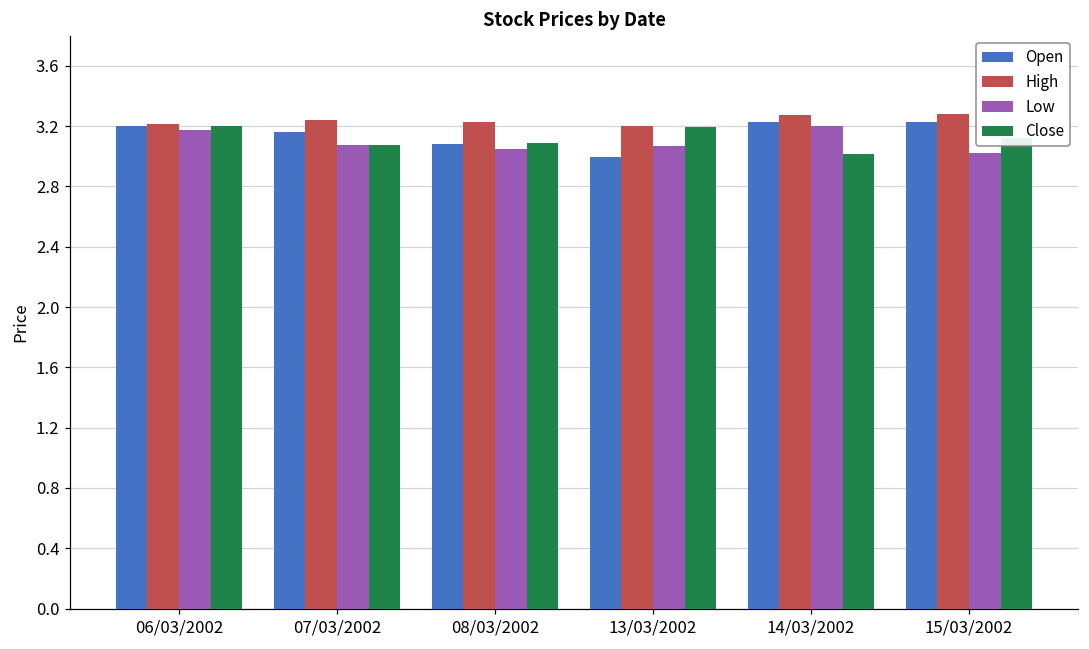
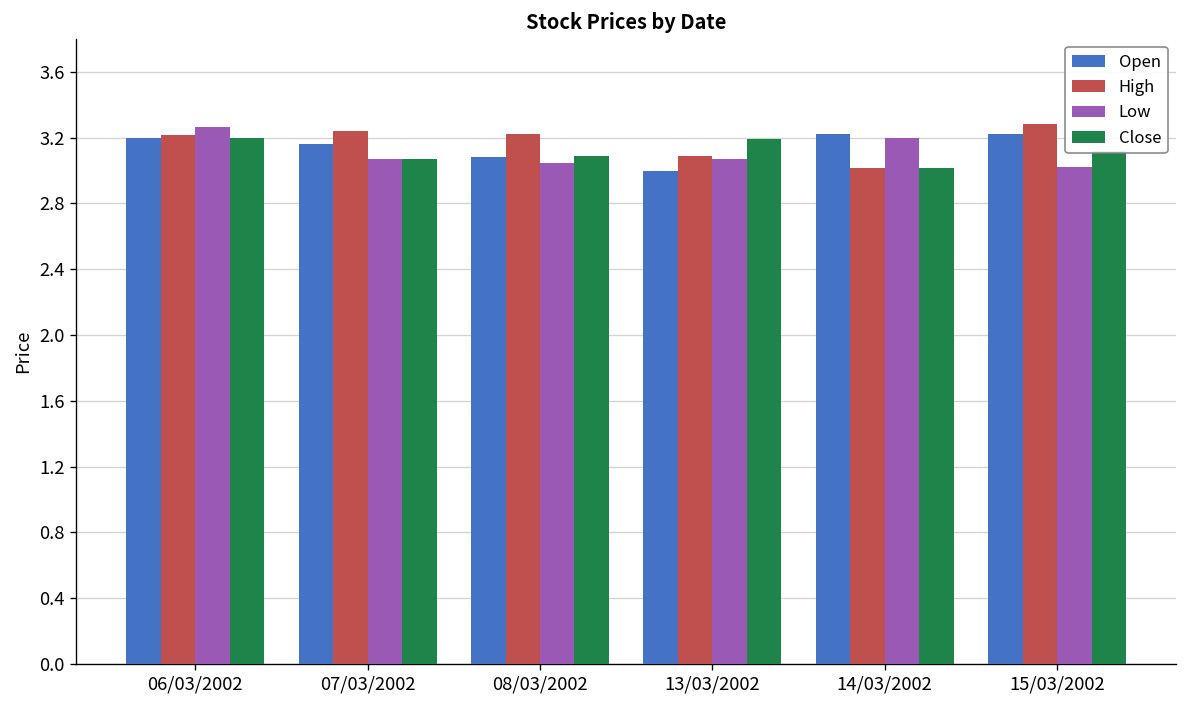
  {
    "Open": {
      "06/03/2002": 3.20,
      "07/03/2002": 3.16,
      "08/03/2002": 3.08,
      "13/03/2002": 3.00,
      "14/03/2002": 3.22,
      "15/03/2002": 3.22
    },
    "High": {
      "06/03/2002": 3.22,
      "07/03/2002": 3.24,
      "08/03/2002": 3.22,
-     "13/03/2002": 3.20,
-     "14/03/2002": 3.27,
+     "13/03/2002": 3.09,
+     "14/03/2002": 3.01,
      "15/03/2002": 3.28
    },
    "Low": {
-     "06/03/2002": 3.18,
+     "06/03/2002": 3.26,
      "07/03/2002": 3.07,
      "08/03/2002": 3.05,
      "13/03/2002": 3.07,
      "14/03/2002": 3.20,
      "15/03/2002": 3.02
    },
    "Close": {
      "06/03/2002": 3.20,
      "07/03/2002": 3.07,
      "08/03/2002": 3.09,
      "13/03/2002": 3.19,
      "14/03/2002": 3.01
    }
  }
